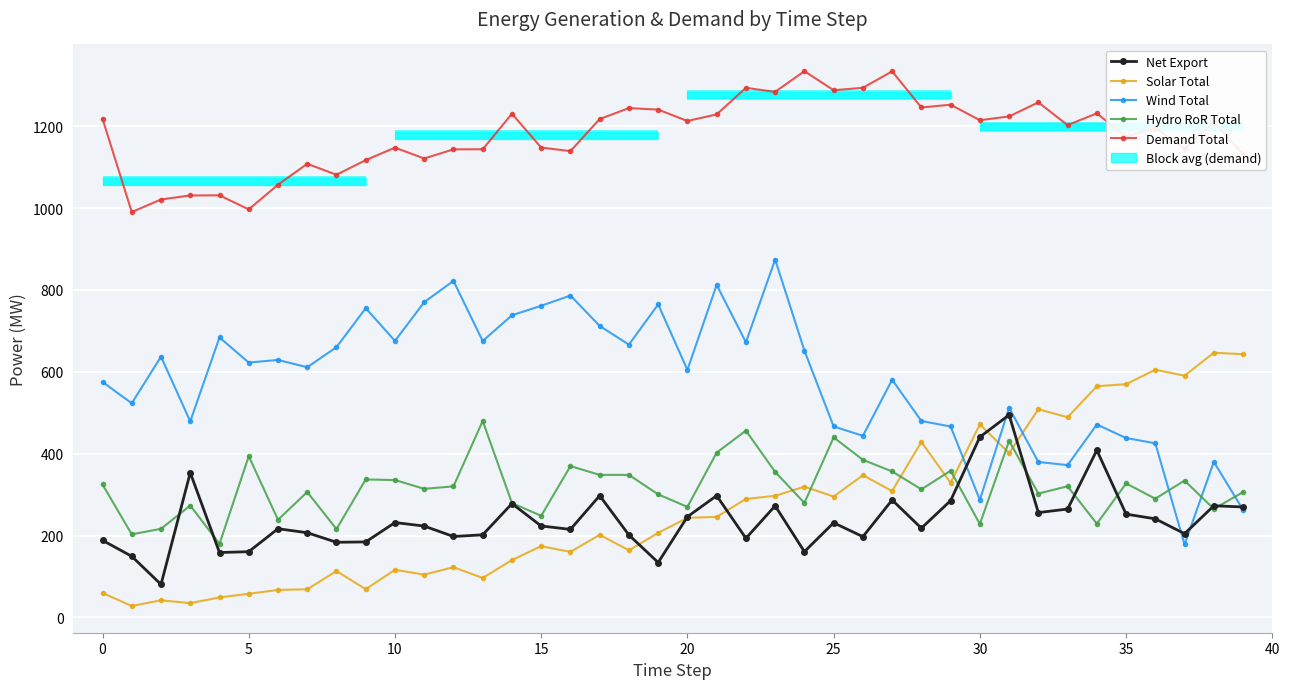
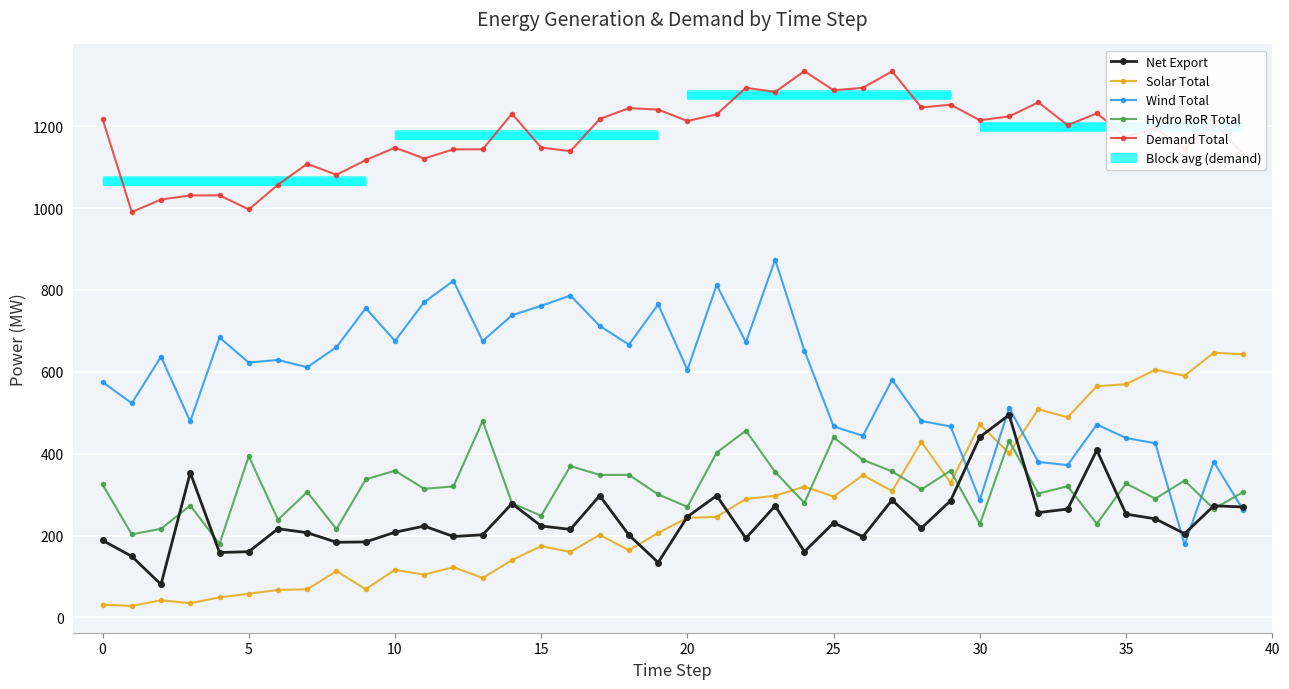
  {
    "Net Export": {
      "0": 190,
      "5": 160,
-     "10": 230,
+     "10": 210,
      "15": 220,
      "25": 230,
      "30": 440,
      "35": 250
    },
    "Solar Total": {
-     "0": 60,
+     "0": 30,
      "5": 60,
      "10": 120,
      "15": 170,
      "25": 300,
      "30": 470,
      "35": 570
    },
    "Wind Total": {
      "0": 580,
      "5": 620,
      "10": 680,
      "15": 760,
      "20": 600,
      "25": 470,
      "30": 290,
      "35": 440
    },
    "Hydro RoR Total": {
      "0": 320,
      "5": 390,
-     "10": 340,
+     "10": 360,
      "15": 250,
      "20": 270,
      "25": 440,
      "30": 230,
      "35": 330
    },
    "Demand Total": {
      "0": 1220,
      "5": 1000,
      "10": 1150,
      "15": 1150,
      "20": 1210,
      "25": 1290,
      "30": 1210
    }
  }
